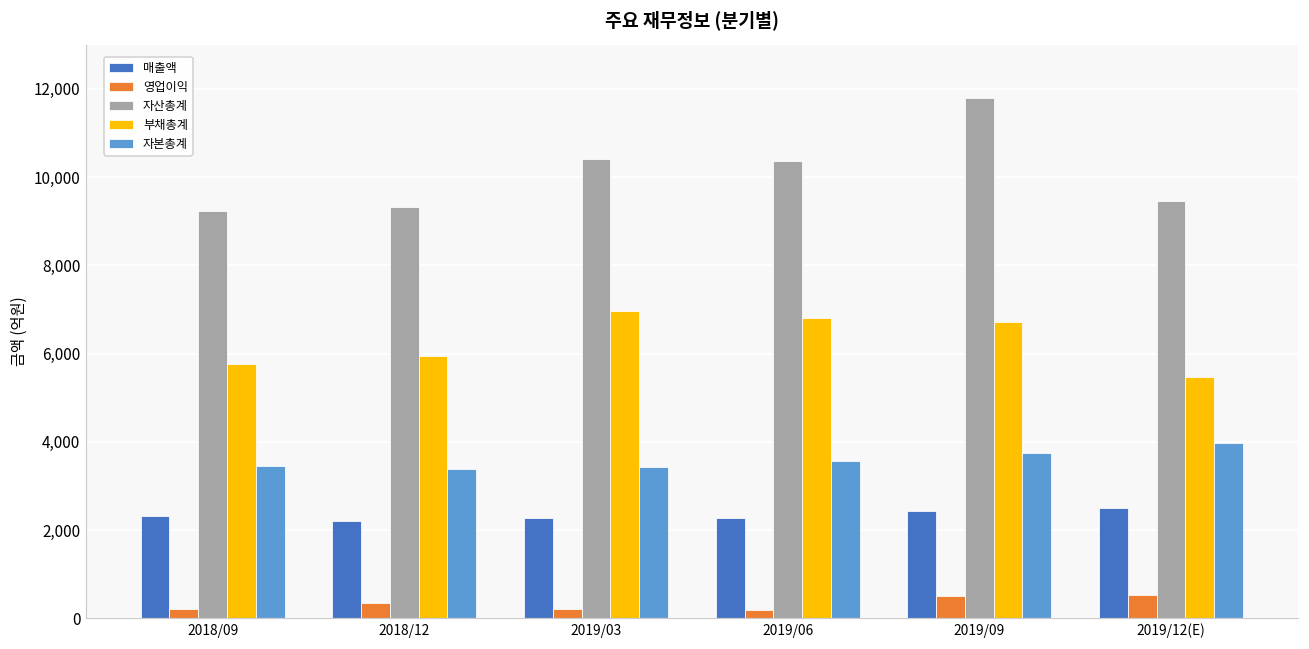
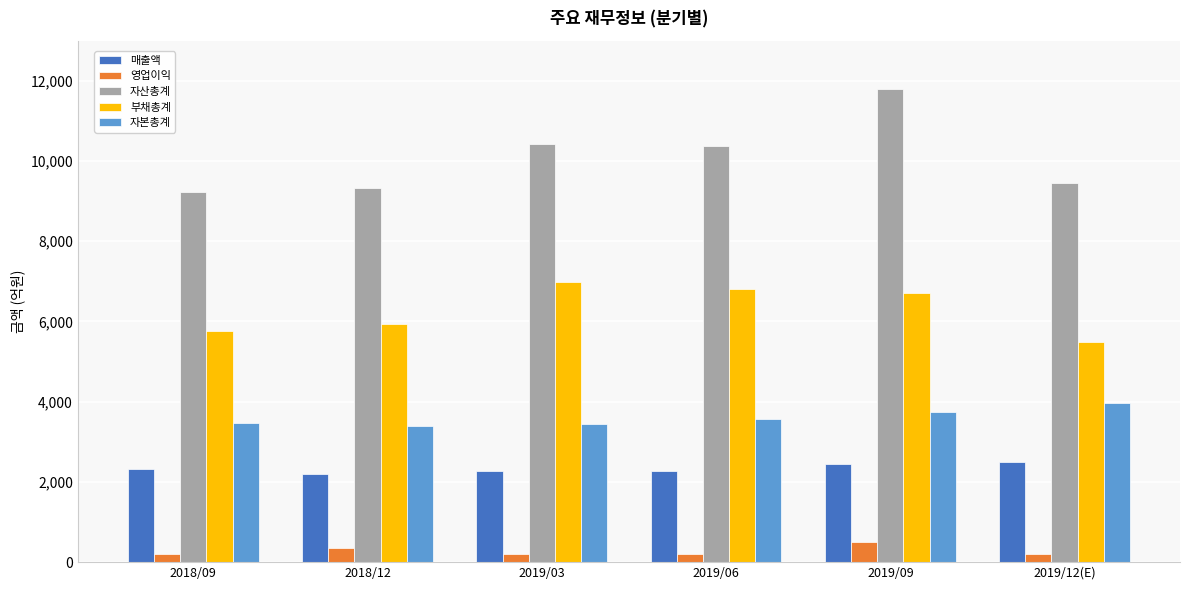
  {
    "영업이익": {
      "2018/09": "200",
      "2018/12": "300",
      "2019/03": "200",
      "2019/06": "200",
      "2019/09": "500",
-     "2019/12(E)": "500"
+     "2019/12(E)": "200"
    },
    "자산총계": {
      "2018/09": "9,200",
      "2018/12": "9,300",
      "2019/03": "10,400",
      "2019/06": "10,400",
      "2019/09": "11,800",
      "2019/12(E)": "9,500"
    },
    "부채총계": {
      "2018/09": "5,800",
      "2018/12": "5,900",
      "2019/03": "7,000",
      "2019/06": "6,800",
      "2019/09": "6,700",
      "2019/12(E)": "5,500"
    }
  }
